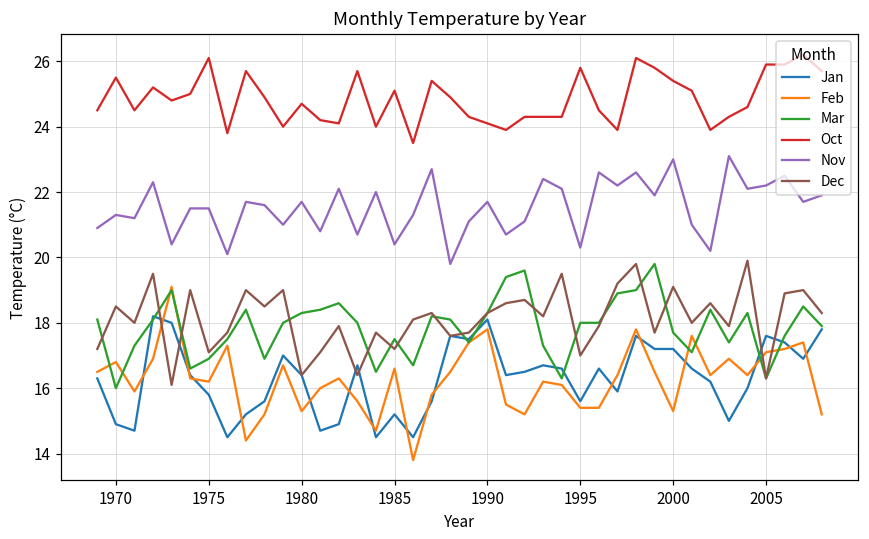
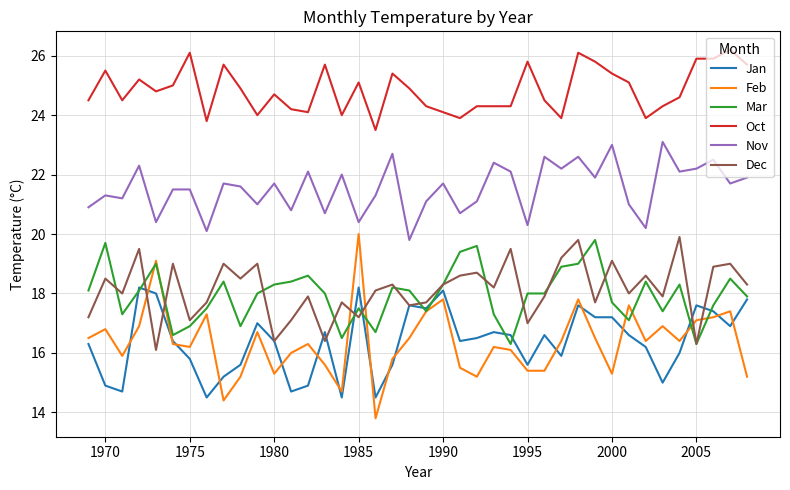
  {
    "Jan": {
      "1970": 14.9,
      "1975": 15.8,
-     "1985": 15.2,
+     "1985": 18.2,
      "1990": 18.1,
      "1995": 15.6,
      "2000": 17.2,
      "2005": 17.6
    },
    "Feb": {
      "1970": 16.8,
      "1975": 16.2,
      "1980": 15.3,
-     "1985": 16.6,
+     "1985": 20.0,
      "1990": 17.8,
      "1995": 15.4,
      "2000": 15.3,
      "2005": 17.1
    },
    "Mar": {
-     "1970": 16.0,
+     "1970": 19.7,
      "1975": 16.9,
      "1980": 18.3,
      "1985": 17.5,
      "1995": 18.0,
      "2000": 17.7
    },
    "Oct": {
      "1970": 25.5,
      "1975": 26.1,
      "1980": 24.7,
      "1985": 25.1,
      "1990": 24.1,
      "1995": 25.8,
      "2000": 25.4,
      "2005": 25.9
    },
    "Nov": {
      "1970": 21.3,
      "1975": 21.5,
      "1980": 21.7,
      "1985": 20.4,
      "1990": 21.7,
      "1995": 20.3,
      "2000": 23.0,
      "2005": 22.2
    },
    "Dec": {
      "1970": 18.5,
      "1975": 17.1,
      "1985": 17.2,
      "1995": 17.0,
      "2000": 19.1
    }
  }
